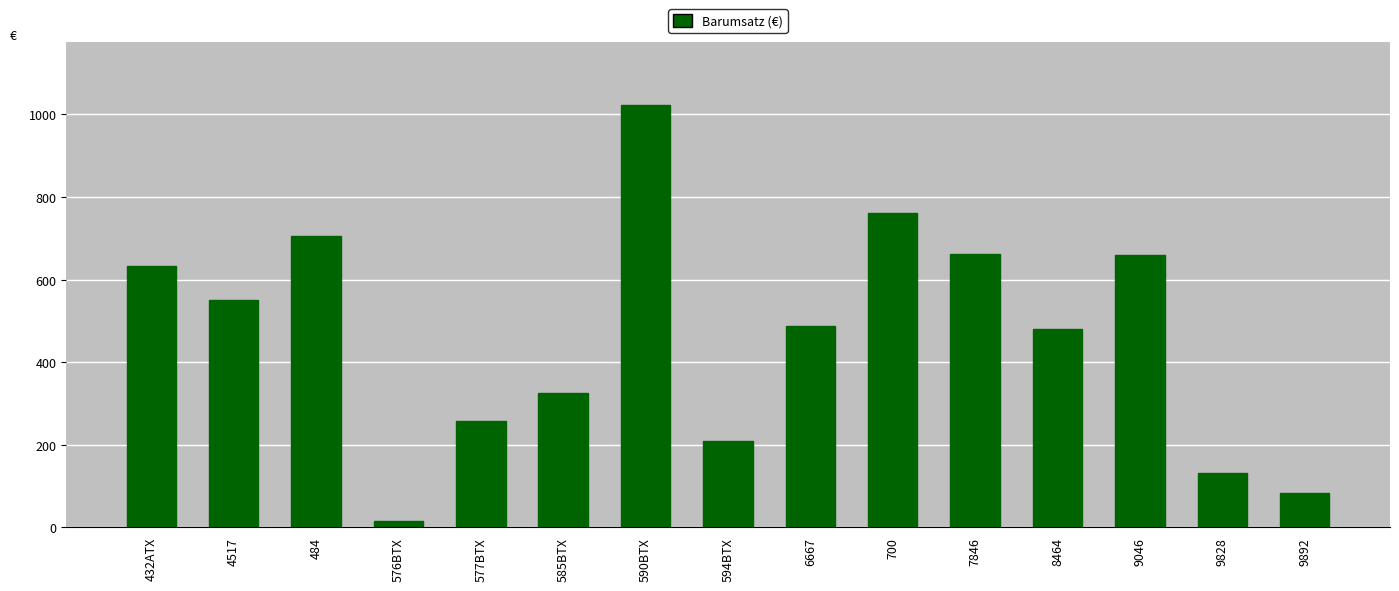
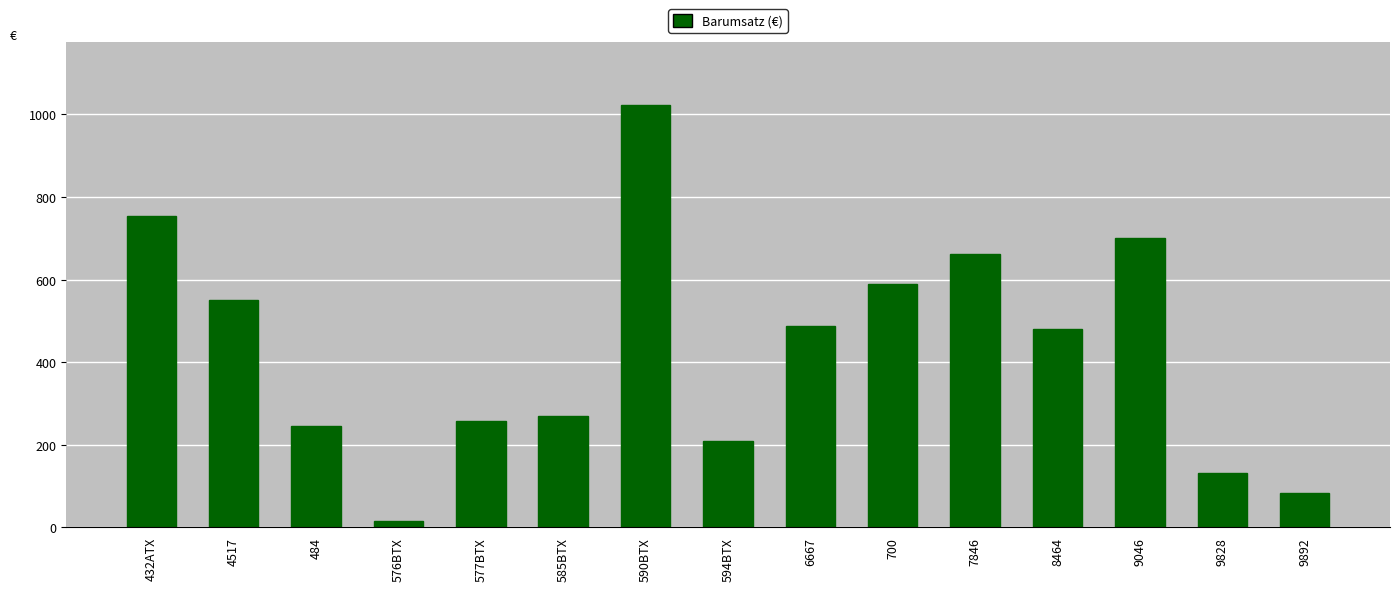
  {
-   "432ATX": 630,
+   "432ATX": 750,
    "4517": 550,
-   "484": 710,
+   "484": 250,
    "576BTX": 20,
    "577BTX": 260,
-   "585BTX": 330,
+   "585BTX": 270,
    "590BTX": 1020,
    "594BTX": 210,
    "6667": 490,
-   "700": 760,
+   "700": 590,
    "7846": 660,
    "8464": 480,
-   "9046": 660,
+   "9046": 700,
    "9828": 130,
    "9892": 80
  }
